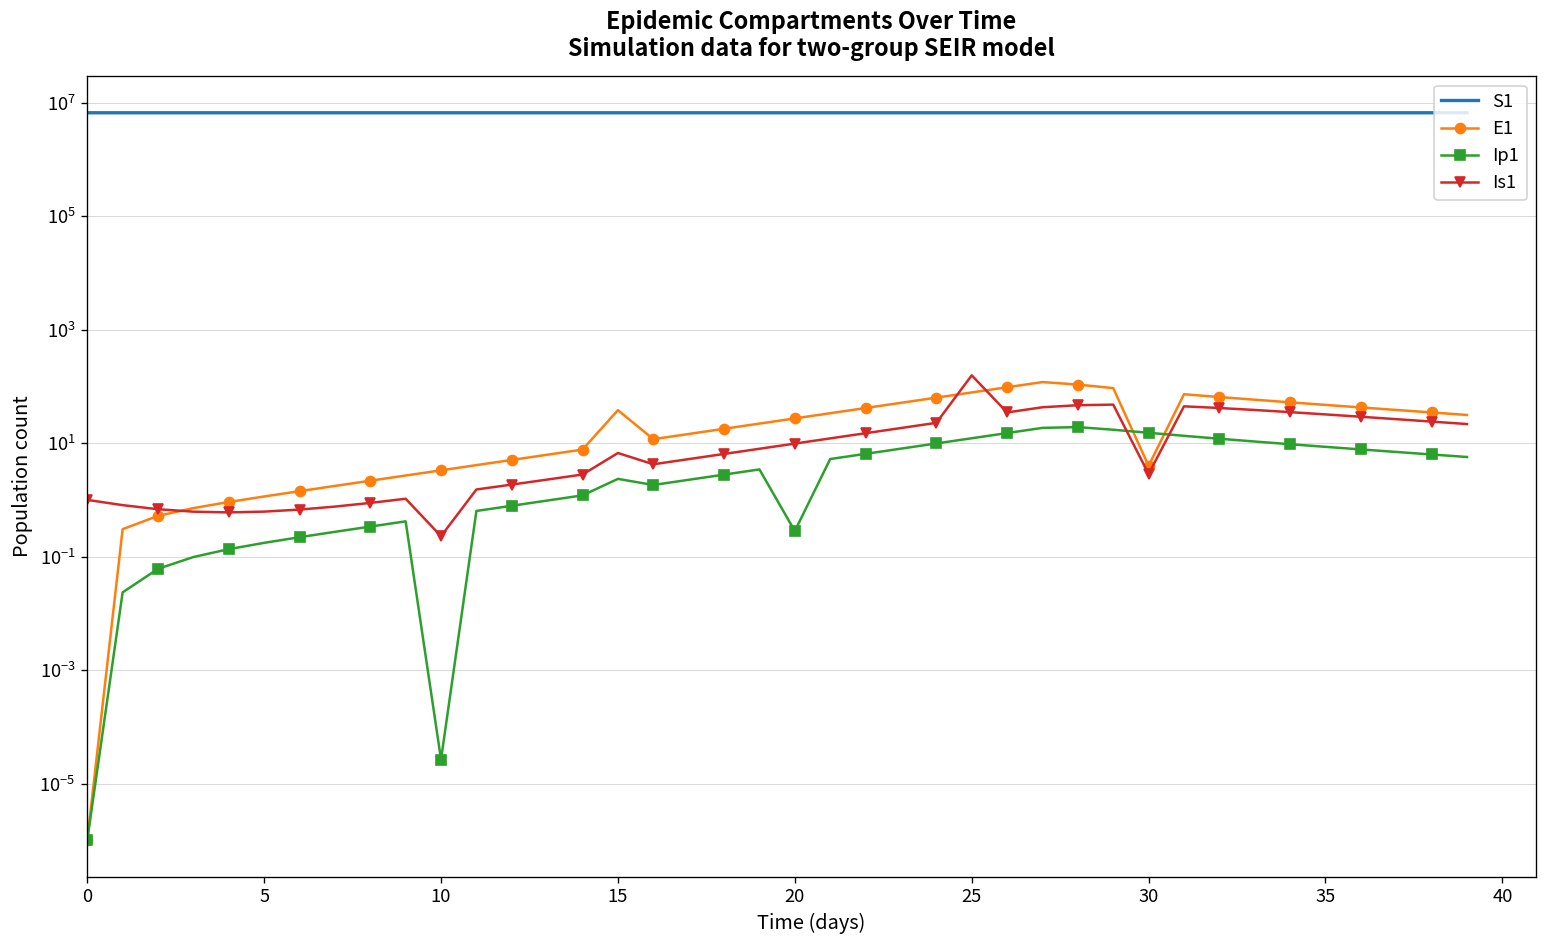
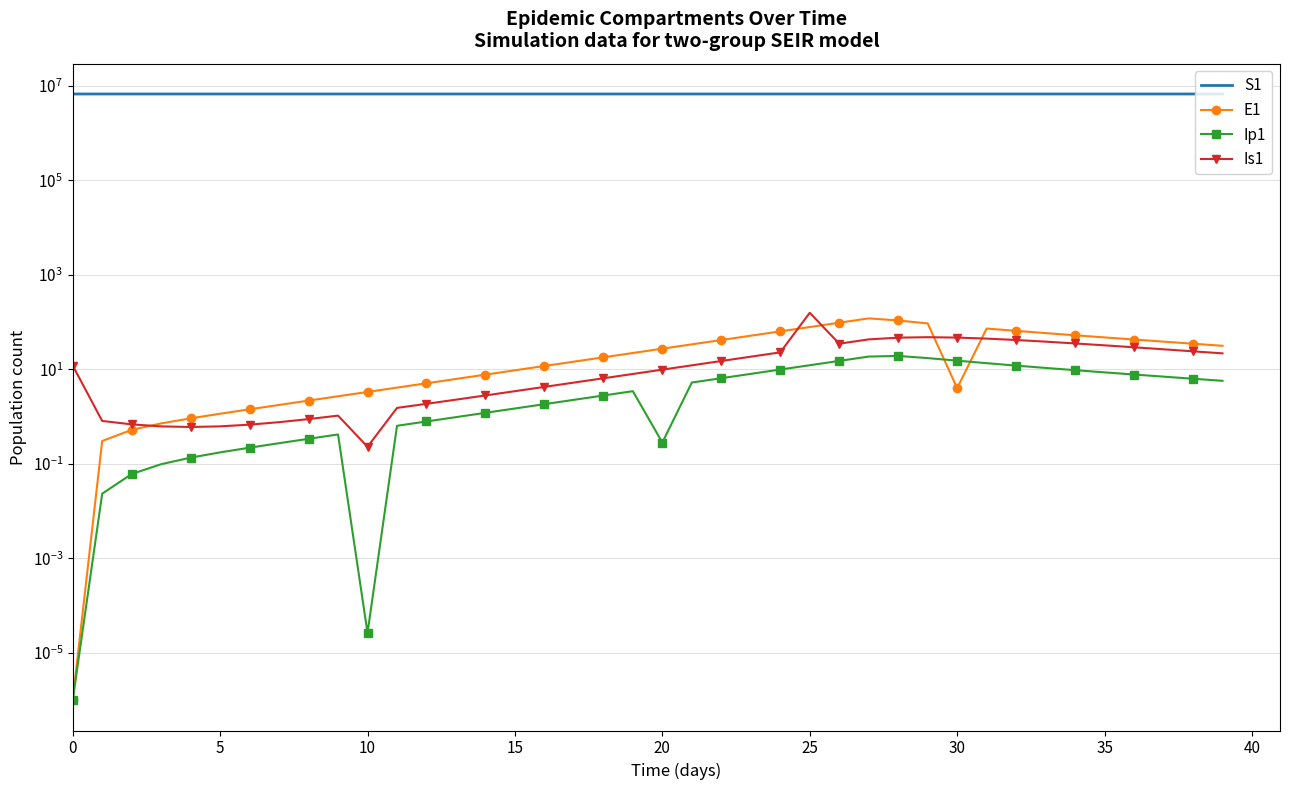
  {
    "S1": {
      "0": 7000000,
      "5": 7000000,
      "10": 7000000,
      "15": 7000000,
      "20": 7000000,
      "25": 7000000,
      "30": 7000000,
      "35": 7000000
    },
    "E1": {
      "5": 1.1,
      "10": 3,
-     "15": 40,
+     "15": 10,
      "20": 30,
      "25": 80,
      "30": 4,
      "35": 50
    },
    "Ip1": {
      "5": 0.17,
      "10": 0.00003,
-     "15": 2,
+     "15": 1.5,
      "20": 0.3,
      "25": 12,
      "30": 15,
      "35": 9
    },
    "Is1": {
-     "0": 1,
+     "0": 12,
      "5": 0.6,
      "10": 0.2,
-     "15": 7,
+     "15": 3,
      "20": 10,
      "25": 160,
-     "30": 3,
+     "30": 50,
      "35": 30
    }
  }
